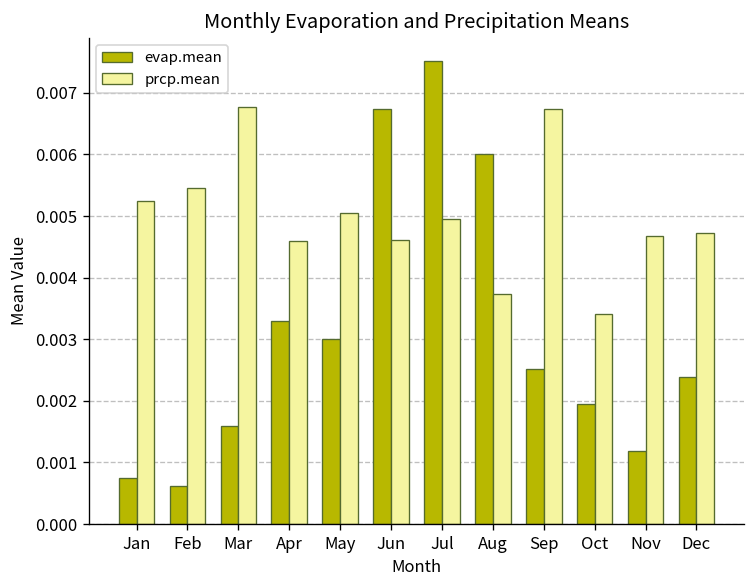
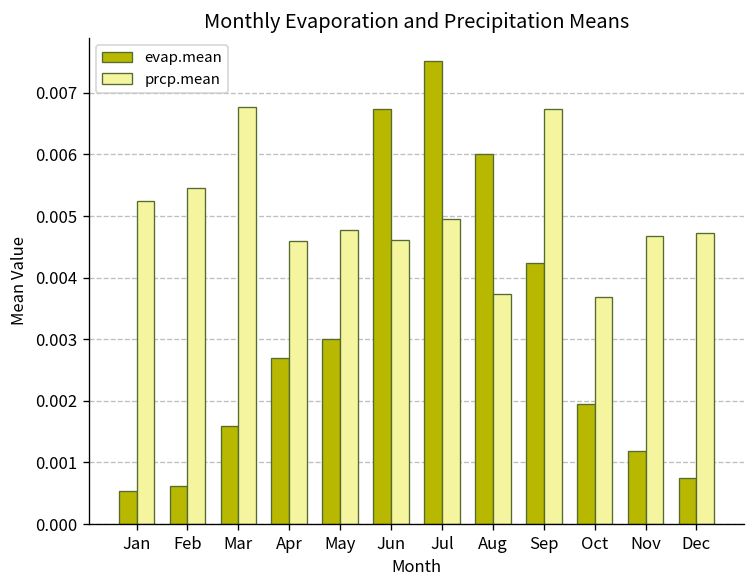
  {
    "evap.mean": {
-     "Jan": 0.0007,
+     "Jan": 0.0005,
      "Feb": 0.0006,
      "Mar": 0.0016,
-     "Apr": 0.0033,
+     "Apr": 0.0027,
      "May": 0.0030,
      "Jun": 0.0067,
      "Jul": 0.0075,
      "Aug": 0.0060,
-     "Sep": 0.0025,
+     "Sep": 0.0042,
      "Oct": 0.0020,
      "Nov": 0.0012,
-     "Dec": 0.0024
+     "Dec": 0.0007
    },
    "prcp.mean": {
      "Jan": 0.0053,
      "Feb": 0.0055,
      "Mar": 0.0068,
      "Apr": 0.0046,
-     "May": 0.0051,
+     "May": 0.0048,
      "Jun": 0.0046,
      "Jul": 0.0050,
      "Aug": 0.0037,
      "Sep": 0.0067,
-     "Oct": 0.0034,
+     "Oct": 0.0037,
      "Nov": 0.0047,
      "Dec": 0.0047
    }
  }
